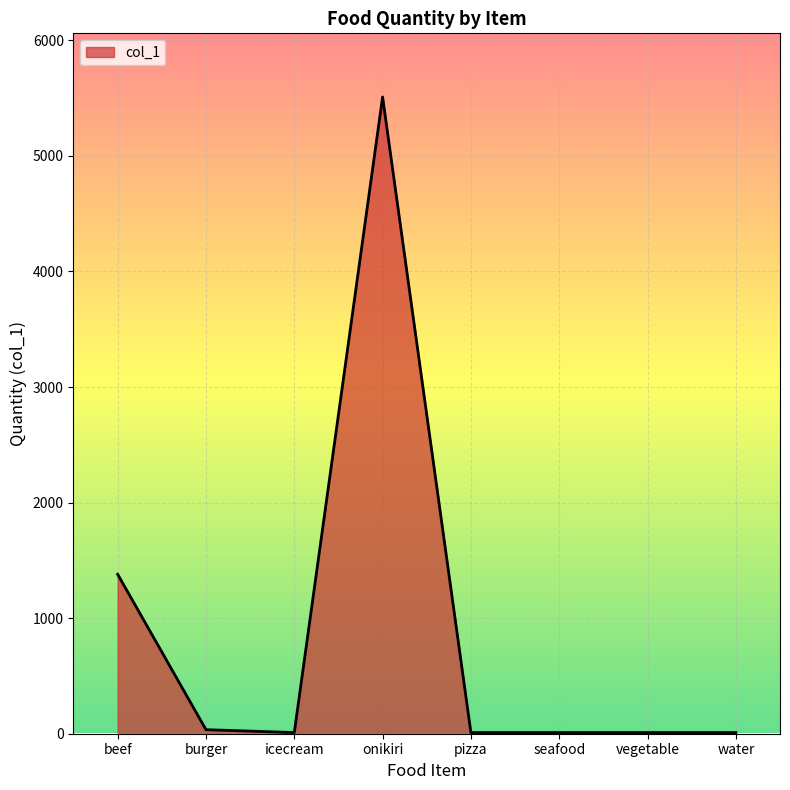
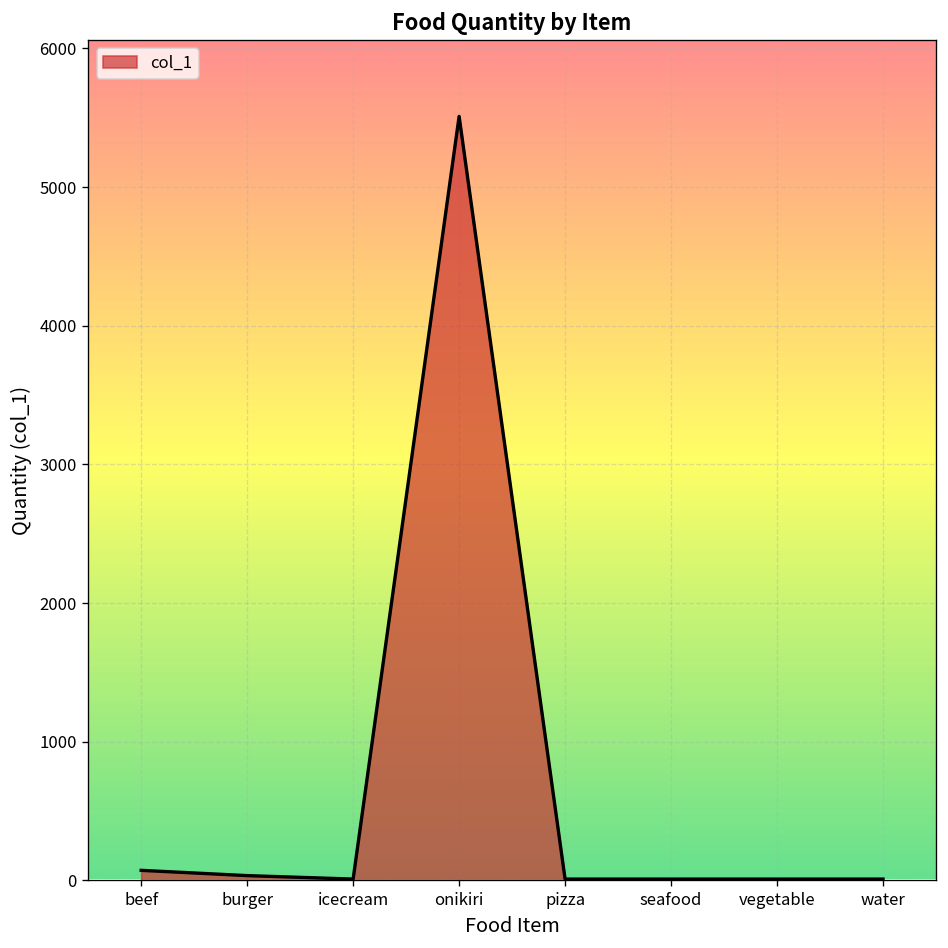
  {
-   "beef": 1380,
+   "beef": 70,
    "burger": 40,
    "icecream": 10,
    "onikiri": 5510,
    "pizza": 10,
    "seafood": 10,
    "vegetable": 10,
    "water": 10
  }
